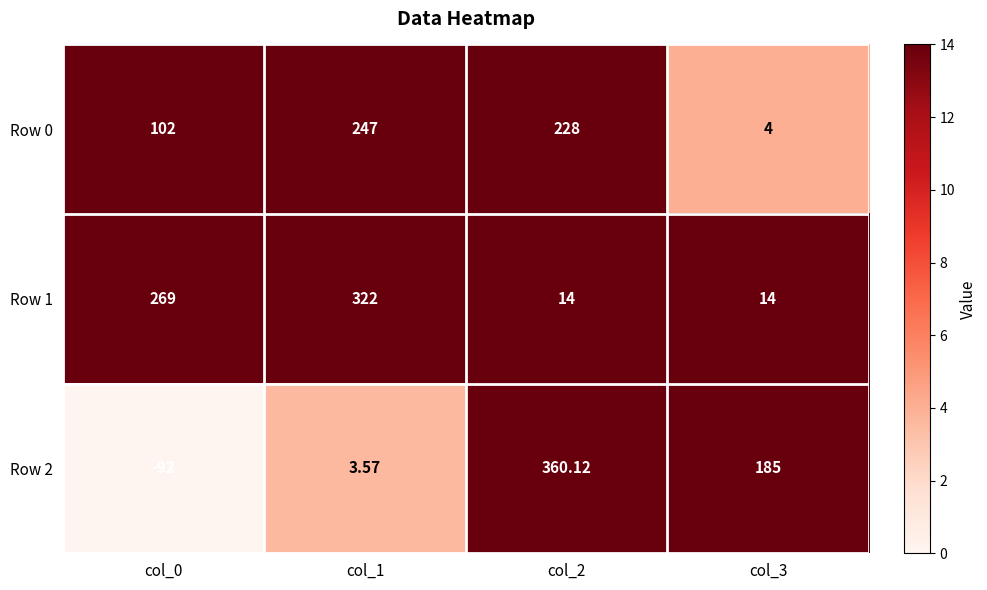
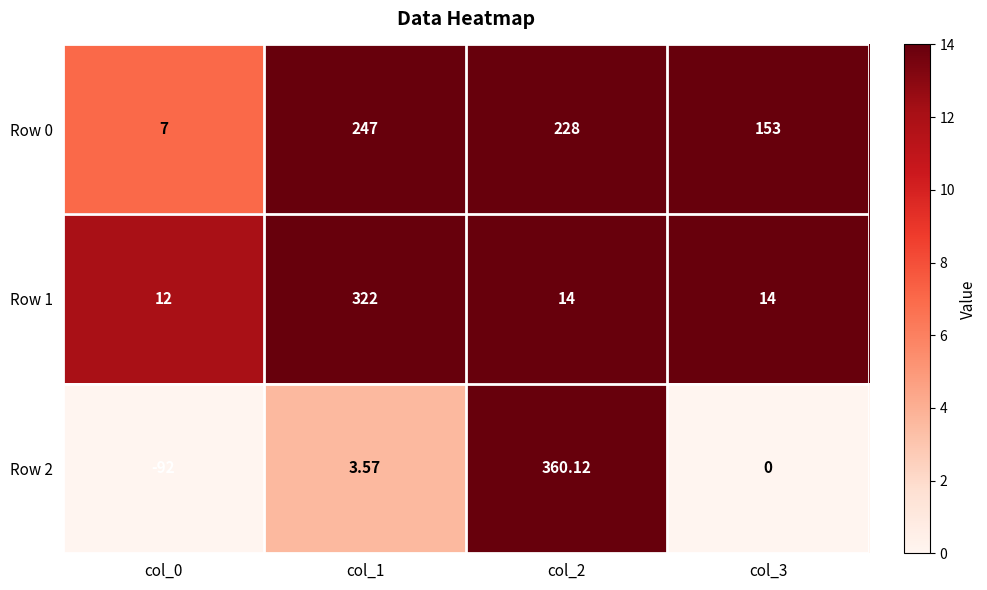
  {
    "Row 0": {
-     "col_0": 102,
+     "col_0": 7,
      "col_1": 247,
      "col_2": 228,
-     "col_3": 4
+     "col_3": 153
    },
    "Row 1": {
-     "col_0": 269,
+     "col_0": 12,
      "col_1": 322,
      "col_2": 14,
      "col_3": 14
    },
    "Row 2": {
      "col_1": 3.57,
      "col_2": 360.12,
-     "col_3": 185
+     "col_3": 0
    }
  }
